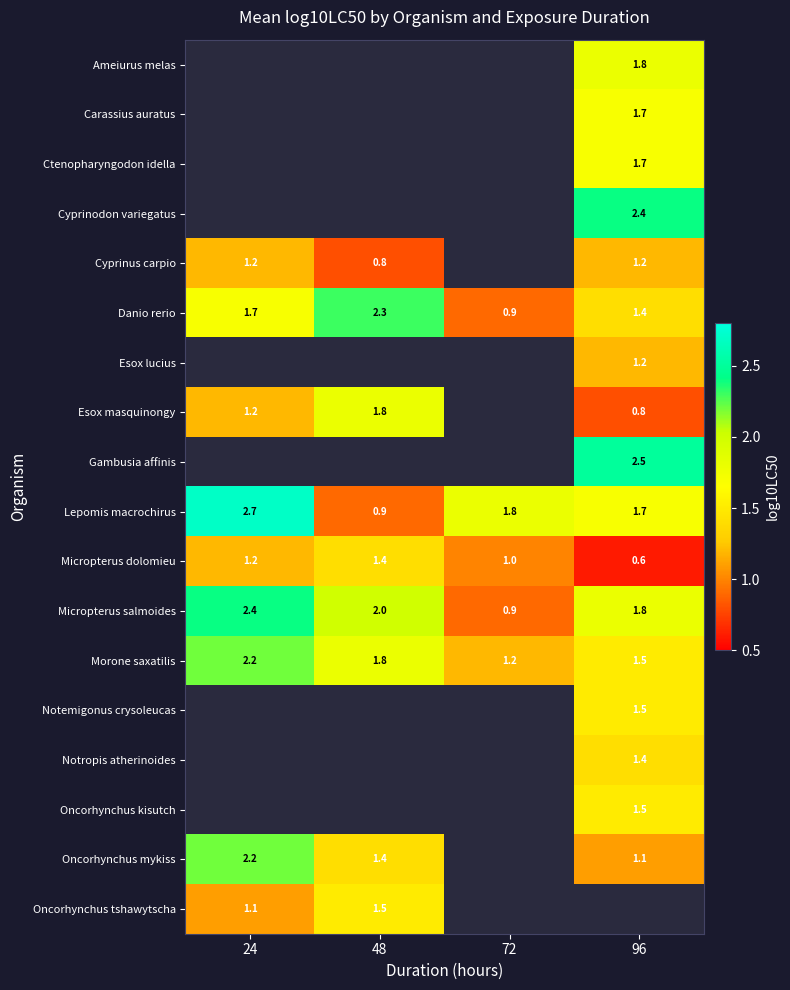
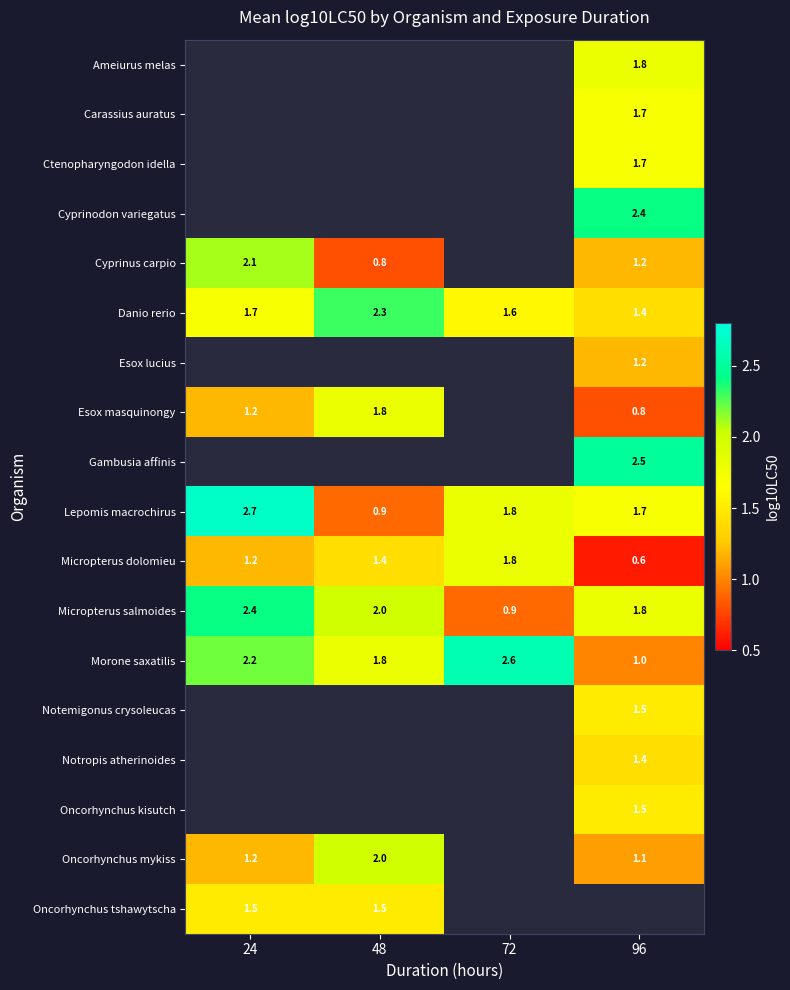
  {
    "Ameiurus melas": {
      "96": 1.8
    },
    "Carassius auratus": {
      "96": 1.7
    },
    "Ctenopharyngodon idella": {
      "96": 1.7
    },
    "Cyprinodon variegatus": {
      "96": 2.4
    },
    "Cyprinus carpio": {
-     "24": 1.2,
+     "24": 2.1,
      "48": 0.8,
      "96": 1.2
    },
    "Danio rerio": {
      "24": 1.7,
      "48": 2.3,
-     "72": 0.9,
+     "72": 1.6,
      "96": 1.4
    },
    "Esox lucius": {
      "96": 1.2
    },
    "Esox masquinongy": {
      "24": 1.2,
      "48": 1.8,
      "96": 0.8
    },
    "Gambusia affinis": {
      "96": 2.5
    },
    "Lepomis macrochirus": {
      "24": 2.7,
      "48": 0.9,
      "72": 1.8,
      "96": 1.7
    },
    "Micropterus dolomieu": {
      "24": 1.2,
      "48": 1.4,
-     "72": 1.0,
+     "72": 1.8,
      "96": 0.6
    },
    "Micropterus salmoides": {
      "24": 2.4,
      "48": 2.0,
      "72": 0.9,
      "96": 1.8
    },
    "Morone saxatilis": {
      "24": 2.2,
      "48": 1.8,
-     "72": 1.2,
-     "96": 1.5
+     "72": 2.6,
+     "96": 1.0
    },
    "Notemigonus crysoleucas": {
      "96": 1.5
    },
    "Notropis atherinoides": {
      "96": 1.4
    },
    "Oncorhynchus kisutch": {
      "96": 1.5
    },
    "Oncorhynchus mykiss": {
-     "24": 2.2,
-     "48": 1.4,
+     "24": 1.2,
+     "48": 2.0,
      "96": 1.1
    },
    "Oncorhynchus tshawytscha": {
-     "24": 1.1,
+     "24": 1.5,
      "48": 1.5
    }
  }
